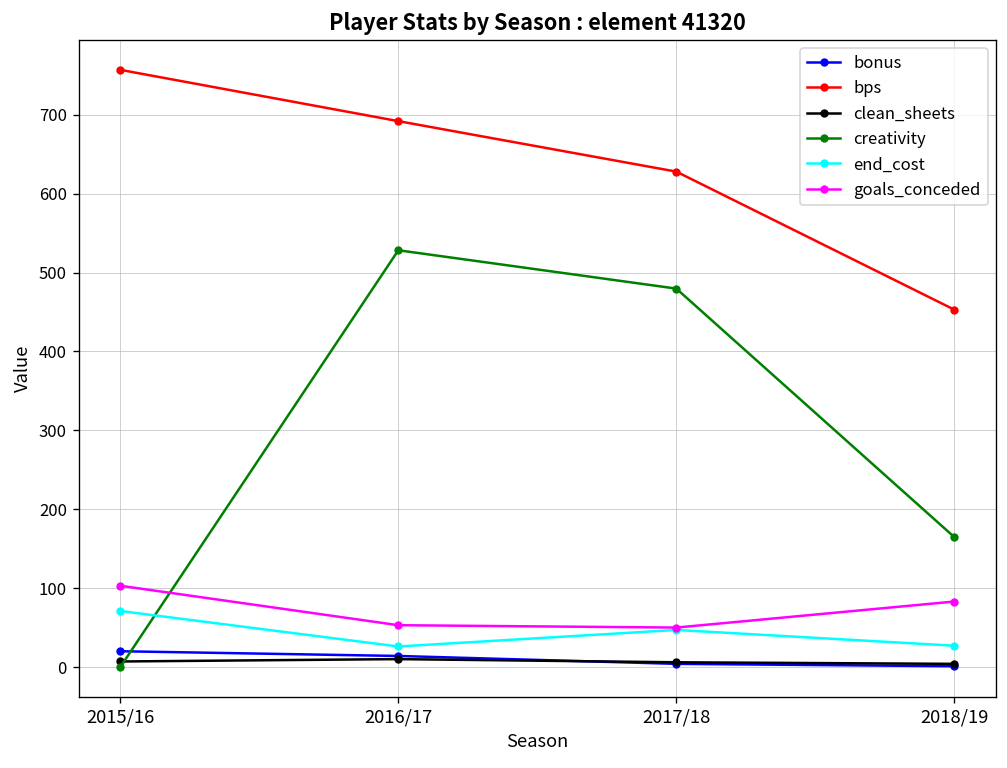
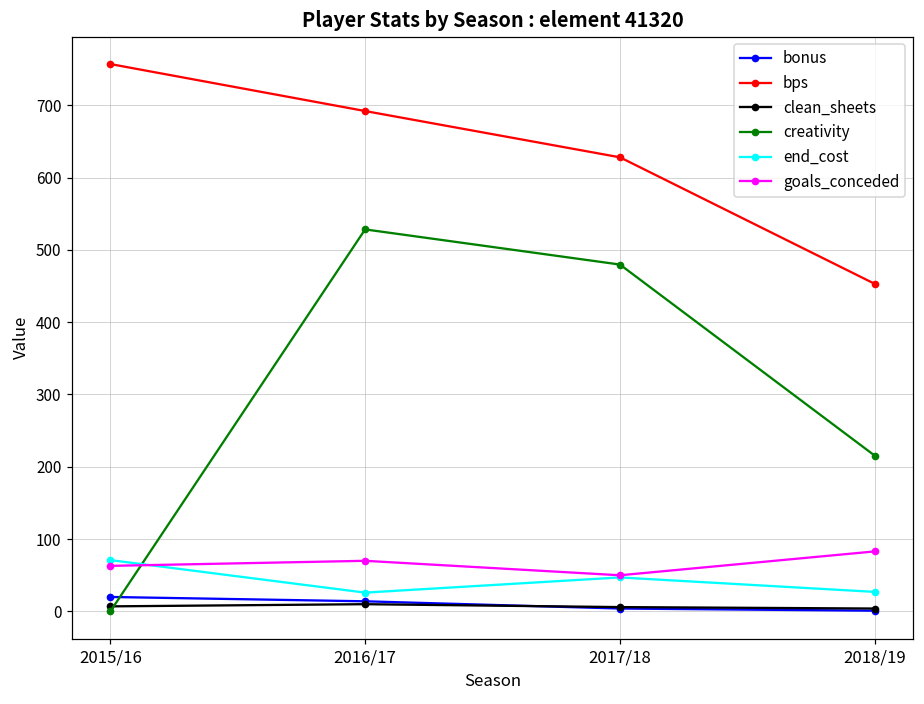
  {
    "bonus": {
      "2015/16": 20,
      "2016/17": 10
    },
    "bps": {
      "2015/16": 760,
      "2016/17": 690,
      "2017/18": 630,
      "2018/19": 450
    },
    "clean_sheets": {
      "2015/16": 10,
      "2016/17": 10
    },
    "creativity": {
      "2015/16": 0,
      "2016/17": 530,
      "2017/18": 480,
-     "2018/19": 160
+     "2018/19": 220
    },
    "end_cost": {
      "2015/16": 70,
      "2016/17": 30,
      "2018/19": 30
    },
    "goals_conceded": {
-     "2015/16": 100,
-     "2016/17": 50,
+     "2015/16": 60,
+     "2016/17": 70,
      "2018/19": 80
    }
  }
